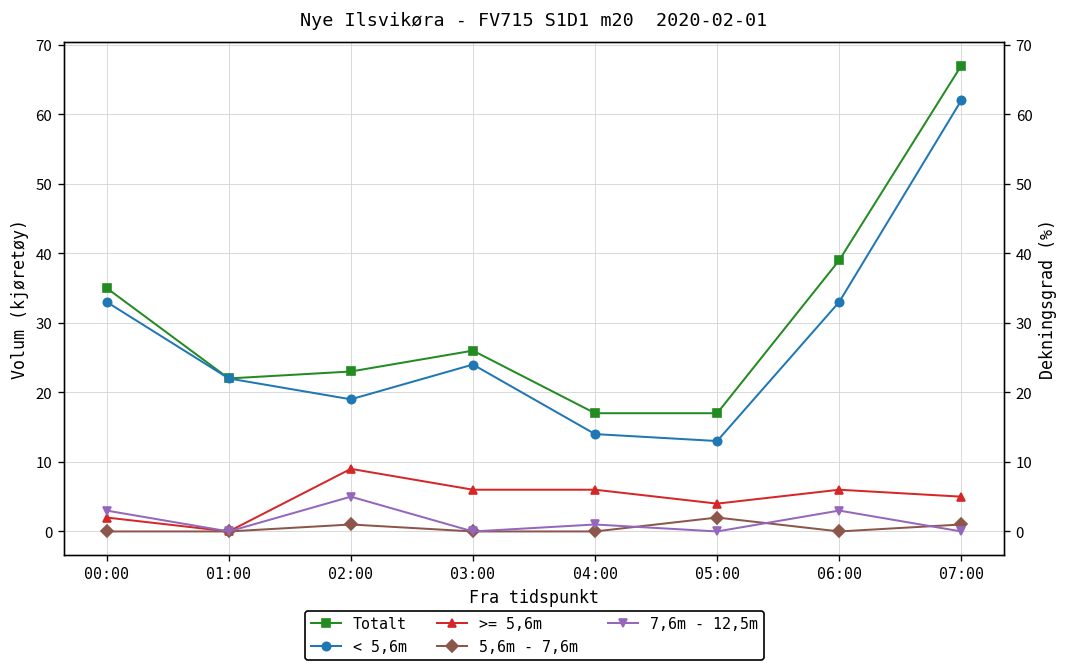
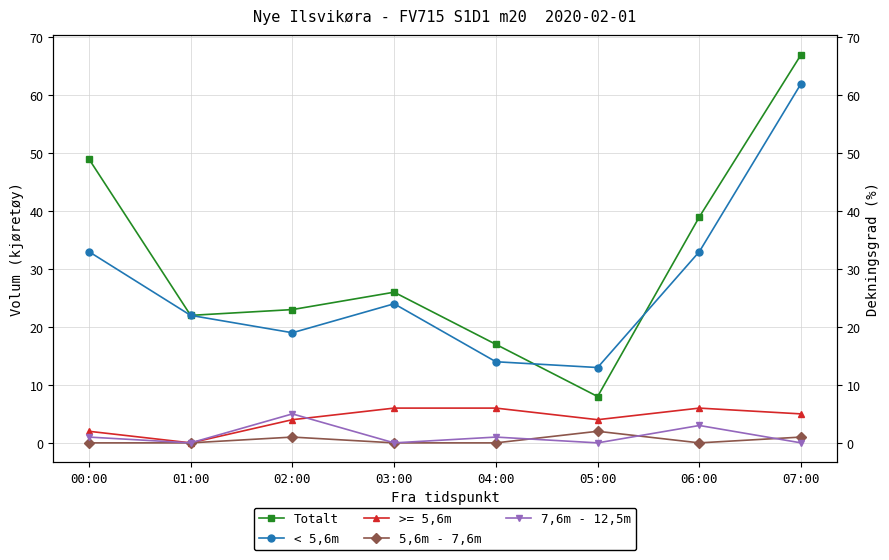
  {
    "Totalt": {
-     "00:00": 35,
+     "00:00": 49,
      "02:00": 23,
      "03:00": 26,
      "04:00": 17,
-     "05:00": 17,
+     "05:00": 8,
      "06:00": 39,
      "07:00": 67
    },
    "< 5,6m": {
      "00:00": 33,
      "02:00": 19,
      "03:00": 24,
      "04:00": 14,
      "05:00": 13,
      "06:00": 33,
      "07:00": 62
    },
    ">= 5,6m": {
      "00:00": 2,
-     "02:00": 9,
+     "02:00": 4,
      "03:00": 6,
      "04:00": 6,
      "05:00": 4,
      "06:00": 6,
      "07:00": 5
    },
    "5,6m - 7,6m": {
      "00:00": 0,
      "02:00": 1,
      "04:00": 0,
      "05:00": 2,
      "06:00": 0,
      "07:00": 1
    },
    "7,6m - 12,5m": {
-     "00:00": 3,
+     "00:00": 1,
      "02:00": 5,
      "04:00": 1,
      "05:00": 0,
      "06:00": 3,
      "07:00": 0
    }
  }
